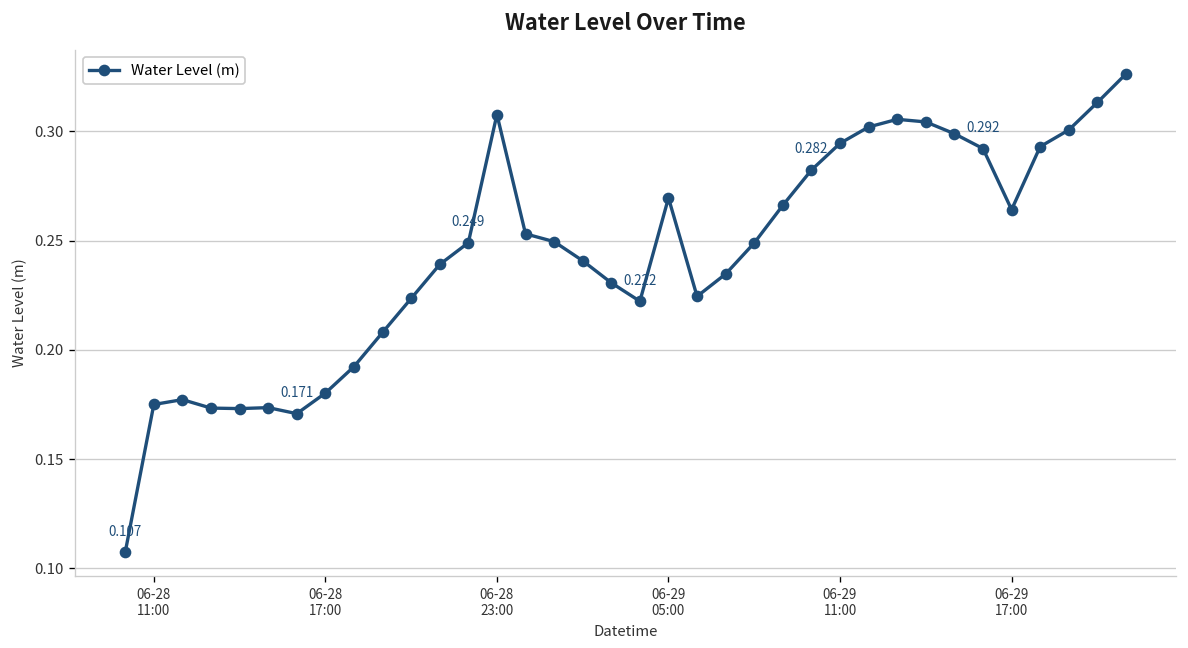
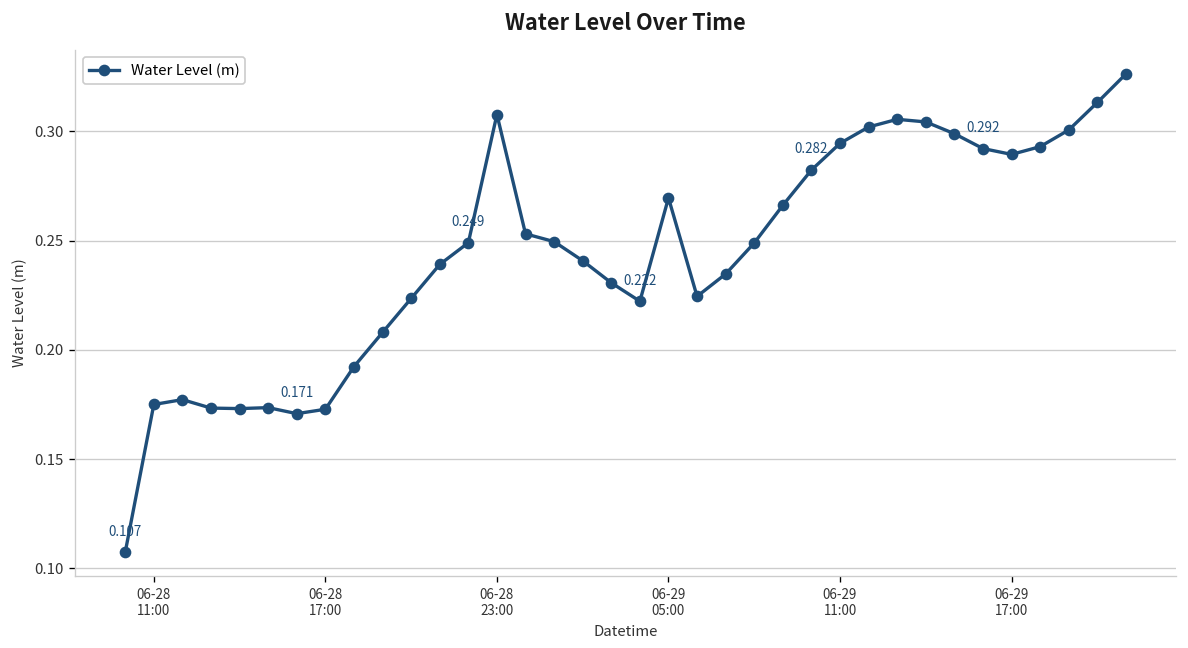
  {
    "06-28 11:00": 0.175,
-   "06-28 17:00": 0.180,
+   "06-28 17:00": 0.173,
    "06-28 23:00": 0.308,
    "06-29 05:00": 0.270,
-   "06-29 17:00": 0.264
+   "06-29 17:00": 0.289
  }
